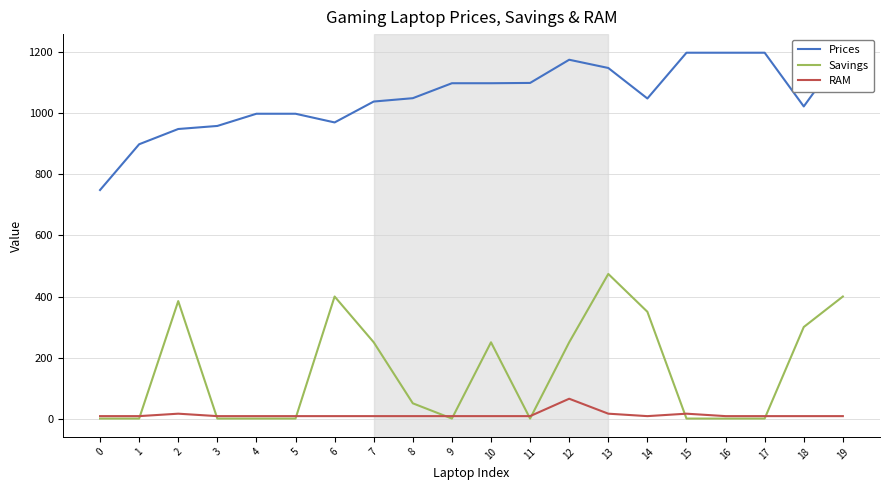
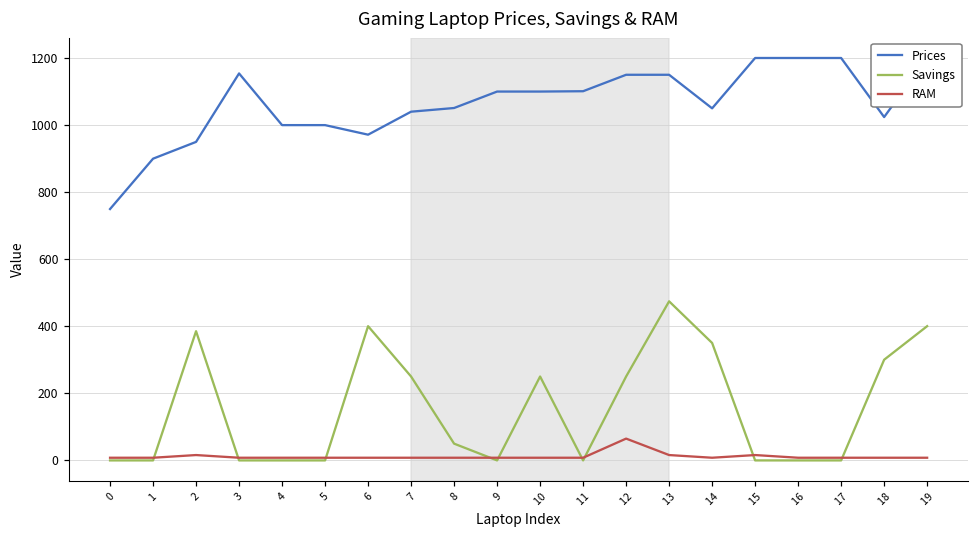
  {
    "Prices": {
      "0": 750,
      "1": 900,
      "2": 950,
-     "3": 960,
+     "3": 1150,
      "4": 1000,
      "5": 1000,
      "6": 970,
      "7": 1040,
      "8": 1050,
      "9": 1100,
      "10": 1100,
      "11": 1100,
-     "12": 1180,
+     "12": 1150,
      "13": 1150,
      "14": 1050,
      "15": 1200,
      "16": 1200,
      "17": 1200,
      "18": 1020
    },
    "Savings": {
      "2": 390,
      "6": 400,
      "7": 250,
      "8": 50,
      "10": 250,
      "12": 250,
      "13": 470,
      "14": 350,
      "15": 0,
      "18": 300,
      "19": 400
    },
    "RAM": {
      "2": 20,
      "6": 10,
      "7": 10,
      "8": 10,
      "10": 10,
      "12": 70,
      "13": 20,
      "14": 10,
      "15": 20,
      "18": 10,
      "19": 10
    }
  }
